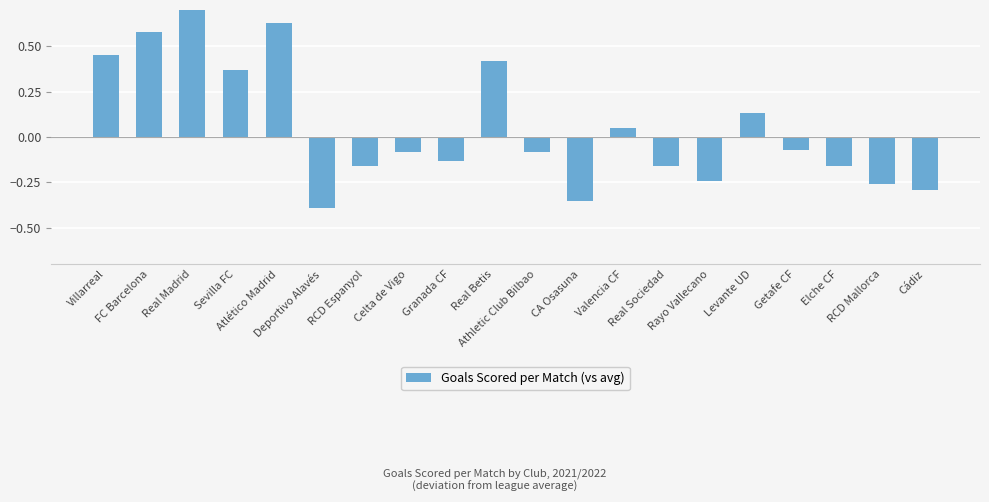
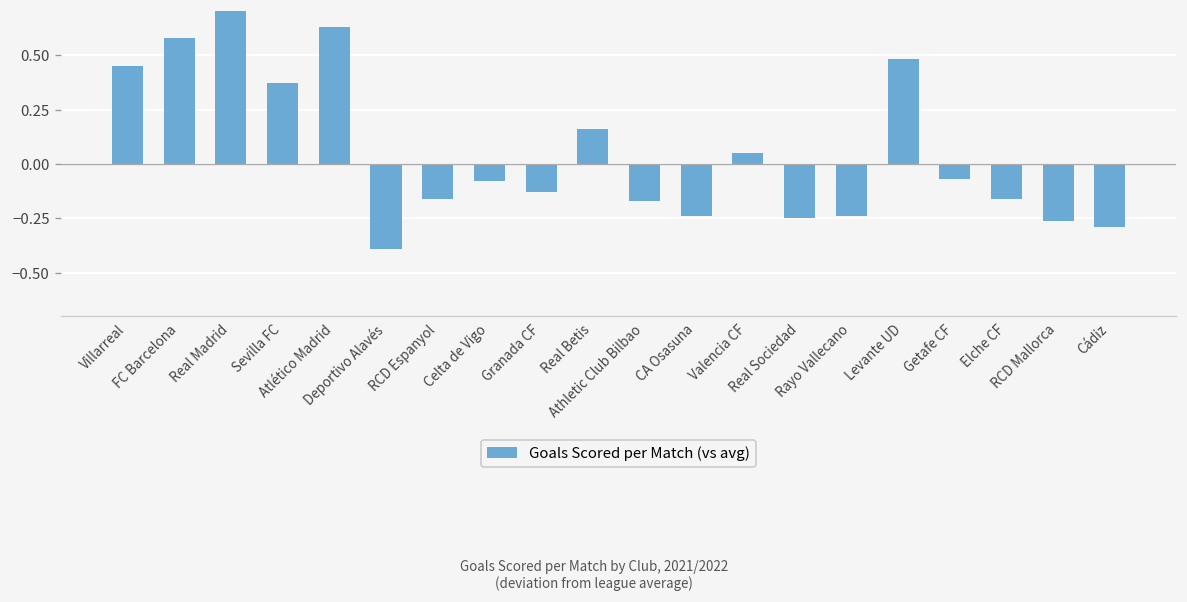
  {
    "Villarreal": 0.45,
    "FC Barcelona": 0.58,
    "Sevilla FC": 0.37,
    "Atlético Madrid": 0.63,
    "Deportivo Alavés": -0.39,
    "RCD Espanyol": -0.16,
    "Celta de Vigo": -0.08,
    "Granada CF": -0.13,
-   "Real Betis": 0.42,
-   "Athletic Club Bilbao": -0.08,
-   "CA Osasuna": -0.35,
+   "Real Betis": 0.16,
+   "Athletic Club Bilbao": -0.17,
+   "CA Osasuna": -0.24,
    "Valencia CF": 0.05,
-   "Real Sociedad": -0.16,
+   "Real Sociedad": -0.25,
    "Rayo Vallecano": -0.24,
-   "Levante UD": 0.13,
+   "Levante UD": 0.48,
    "Getafe CF": -0.07,
    "Elche CF": -0.16,
    "RCD Mallorca": -0.26,
    "Cádiz": -0.29
  }
